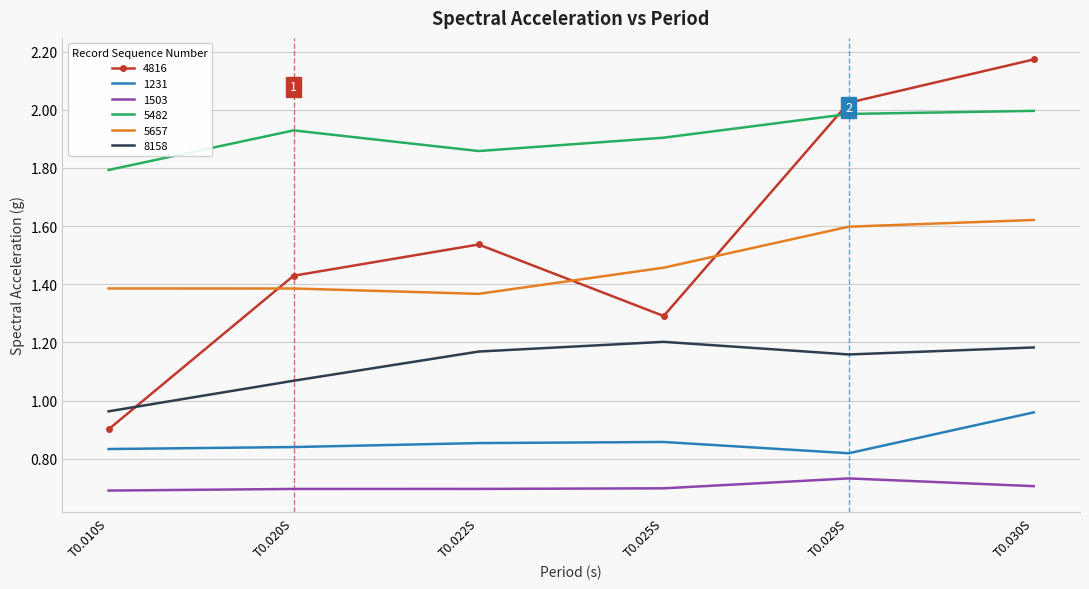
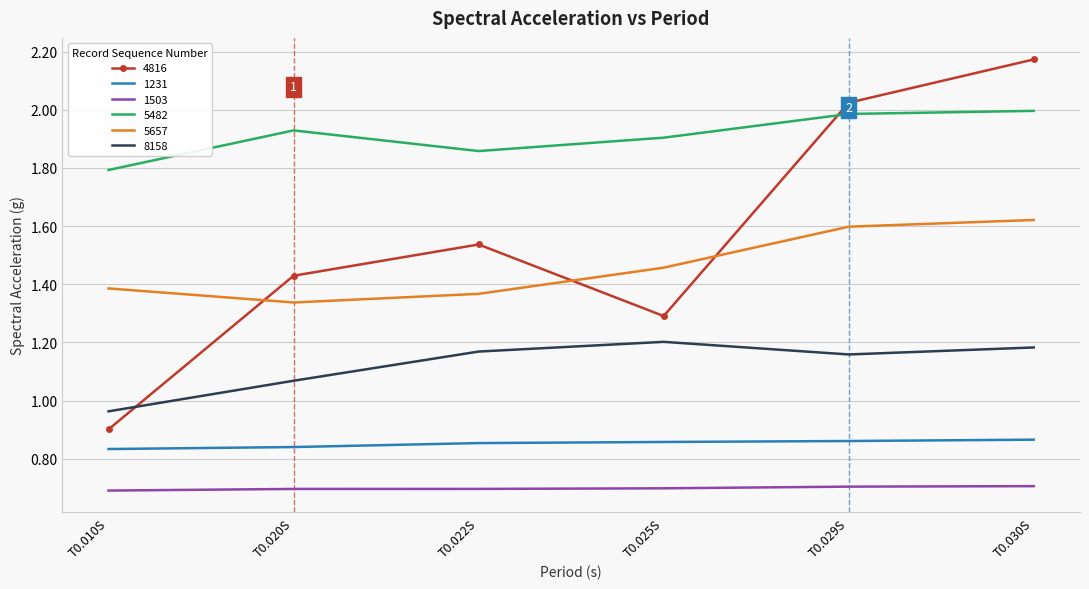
  {
    "4816": {
      "T0.010S": 0.90,
      "T0.020S": 1.43,
      "T0.022S": 1.54,
      "T0.025S": 1.29,
      "T0.030S": 2.17
    },
    "1231": {
      "T0.010S": 0.83,
      "T0.020S": 0.84,
      "T0.022S": 0.85,
      "T0.025S": 0.86,
-     "T0.029S": 0.82,
-     "T0.030S": 0.96
+     "T0.029S": 0.86,
+     "T0.030S": 0.87
    },
    "1503": {
      "T0.010S": 0.69,
      "T0.020S": 0.70,
      "T0.022S": 0.70,
      "T0.025S": 0.70,
-     "T0.029S": 0.73,
+     "T0.029S": 0.70,
      "T0.030S": 0.71
    },
    "5482": {
      "T0.010S": 1.79,
      "T0.020S": 1.93,
      "T0.022S": 1.86,
      "T0.025S": 1.90,
      "T0.030S": 2.00
    },
    "5657": {
      "T0.010S": 1.39,
-     "T0.020S": 1.39,
+     "T0.020S": 1.34,
      "T0.022S": 1.37,
      "T0.025S": 1.46,
      "T0.029S": 1.60,
      "T0.030S": 1.62
    },
    "8158": {
      "T0.010S": 0.96,
      "T0.020S": 1.07,
      "T0.022S": 1.17,
      "T0.025S": 1.20,
      "T0.029S": 1.16,
      "T0.030S": 1.18
    }
  }
